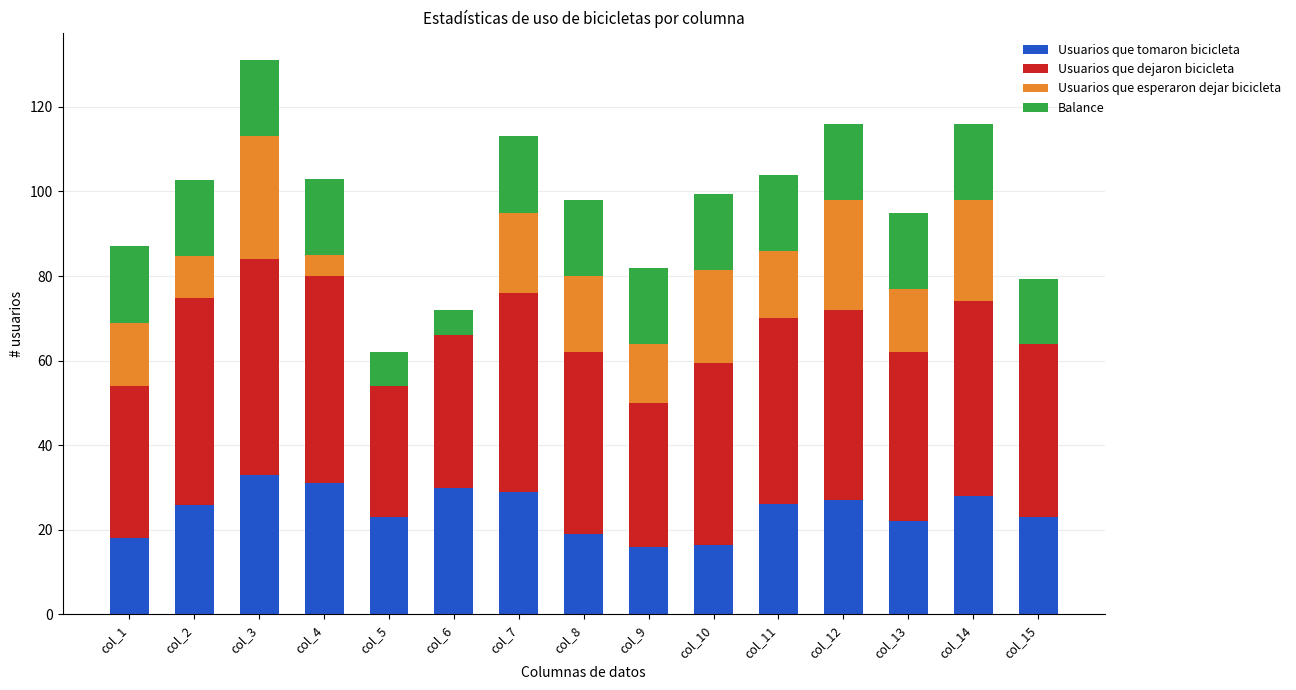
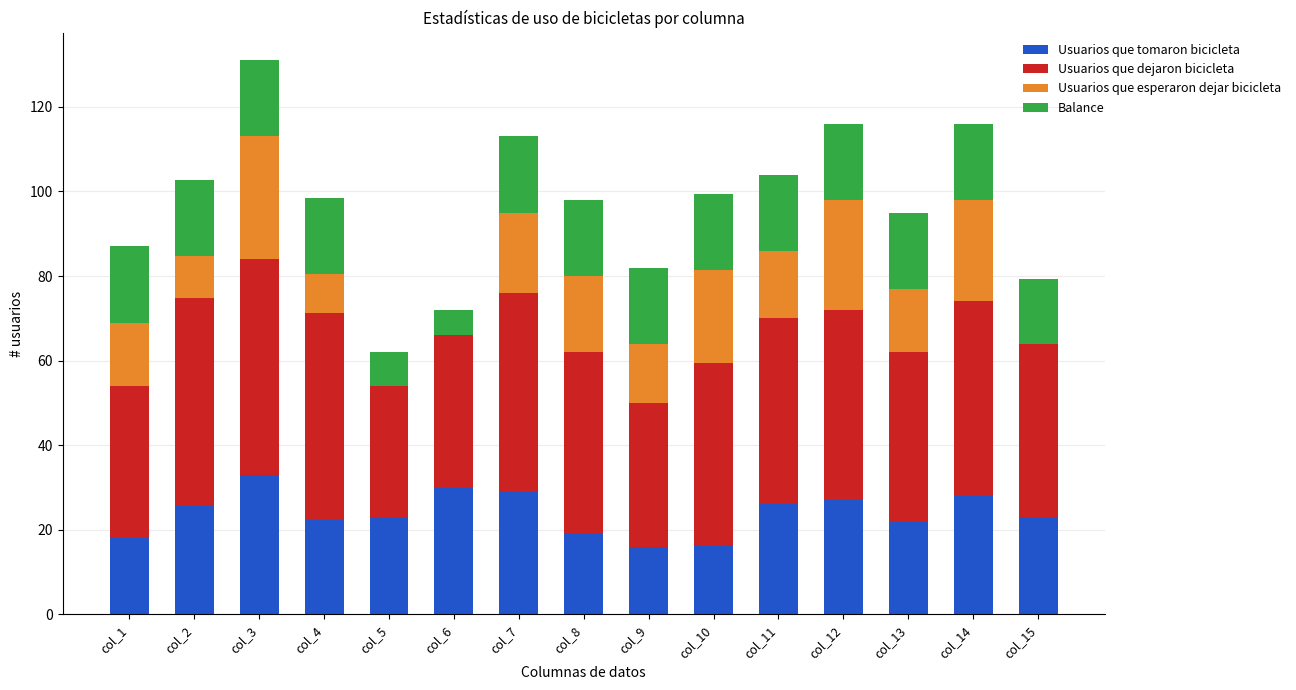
  {
    "Usuarios que tomaron bicicleta": {
      "col_1": 18,
      "col_2": 26,
      "col_3": 33,
-     "col_4": 31,
+     "col_4": 22,
      "col_5": 23,
      "col_6": 30,
      "col_7": 29,
      "col_8": 19,
      "col_9": 16,
      "col_10": 16,
      "col_11": 26,
      "col_12": 27,
      "col_13": 22,
      "col_14": 28,
      "col_15": 23
    },
    "Usuarios que dejaron bicicleta": {
      "col_1": 36,
      "col_2": 49,
      "col_3": 51,
      "col_4": 49,
      "col_5": 31,
      "col_6": 36,
      "col_7": 47,
      "col_8": 43,
      "col_9": 34,
      "col_10": 43,
      "col_11": 44,
      "col_12": 45,
      "col_13": 40,
      "col_14": 46,
      "col_15": 41
    },
    "Usuarios que esperaron dejar bicicleta": {
      "col_1": 15,
      "col_2": 10,
      "col_3": 29,
-     "col_4": 5,
+     "col_4": 9,
      "col_5": 0,
      "col_6": 0,
      "col_7": 19,
      "col_8": 18,
      "col_9": 14,
      "col_10": 22,
      "col_11": 16,
      "col_12": 26,
      "col_13": 15,
      "col_14": 24,
      "col_15": 0
    },
    "Balance": {
      "col_1": 18,
      "col_2": 18,
      "col_3": 18,
      "col_4": 18,
      "col_5": 8,
      "col_6": 6,
      "col_7": 18,
      "col_8": 18,
      "col_9": 18,
      "col_10": 18,
      "col_11": 18,
      "col_12": 18,
      "col_13": 18,
      "col_14": 18,
      "col_15": 15
    }
  }
